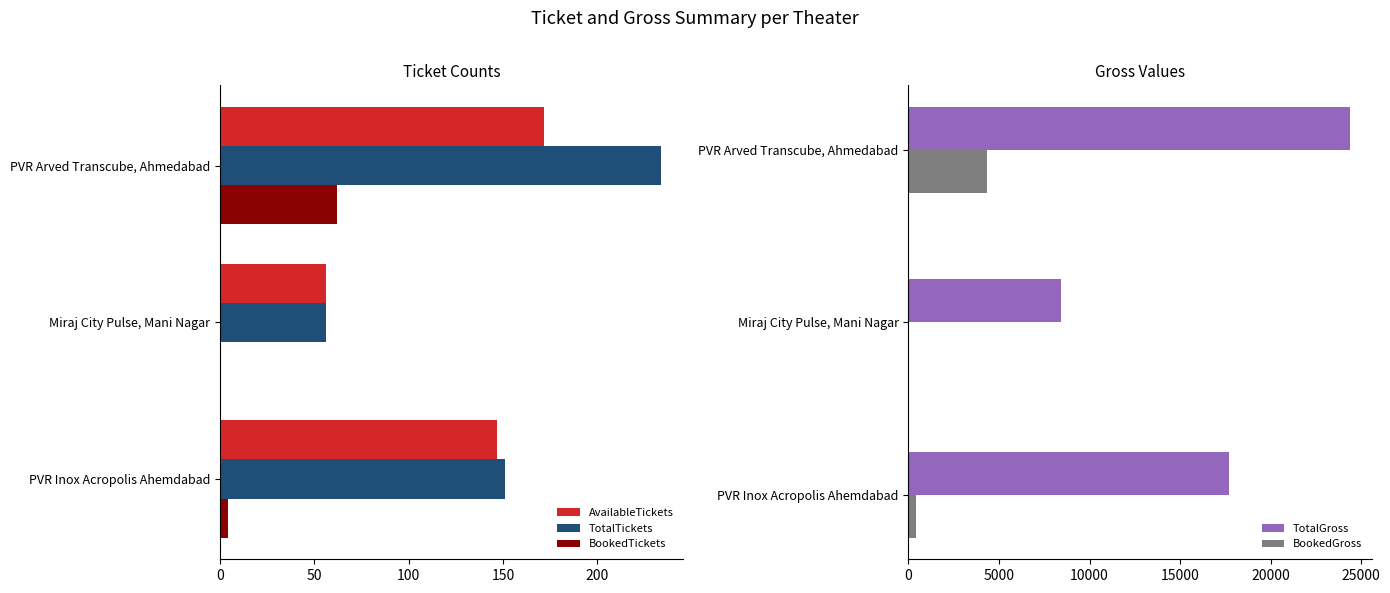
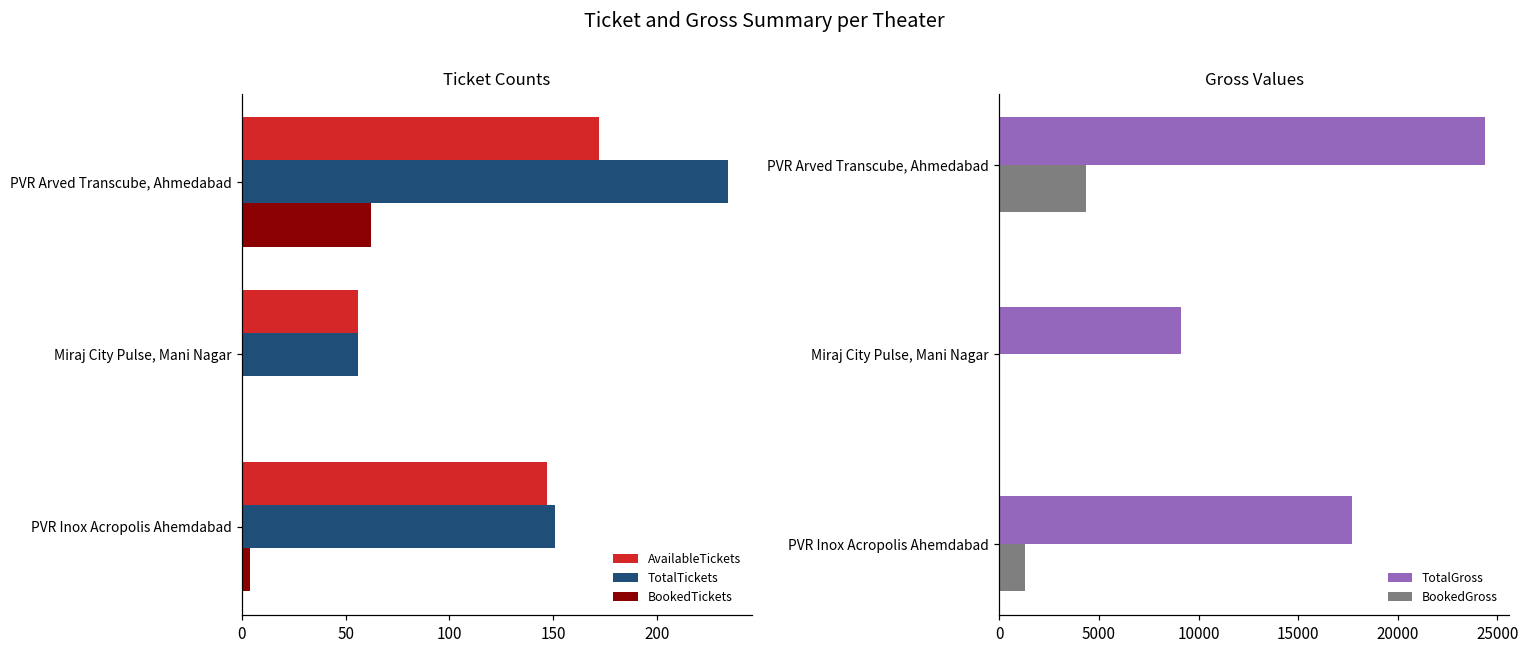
  {
    "Ticket Counts": {
      "AvailableTickets": {
        "PVR Arved Transcube, Ahmedabad": 172,
        "Miraj City Pulse, Mani Nagar": 56,
        "PVR Inox Acropolis Ahemdabad": 147
      },
      "TotalTickets": {
        "PVR Arved Transcube, Ahmedabad": 234,
        "Miraj City Pulse, Mani Nagar": 56,
        "PVR Inox Acropolis Ahemdabad": 151
      },
      "BookedTickets": {
        "PVR Arved Transcube, Ahmedabad": 62,
        "Miraj City Pulse, Mani Nagar": 0,
        "PVR Inox Acropolis Ahemdabad": 4
      }
    },
    "Gross Values": {
      "TotalGross": {
        "PVR Arved Transcube, Ahmedabad": 24400,
-       "Miraj City Pulse, Mani Nagar": 8400,
+       "Miraj City Pulse, Mani Nagar": 9100,
        "PVR Inox Acropolis Ahemdabad": 17700
      },
      "BookedGross": {
        "PVR Arved Transcube, Ahmedabad": 4300,
        "Miraj City Pulse, Mani Nagar": 0,
-       "PVR Inox Acropolis Ahemdabad": 400
+       "PVR Inox Acropolis Ahemdabad": 1300
      }
    }
  }
